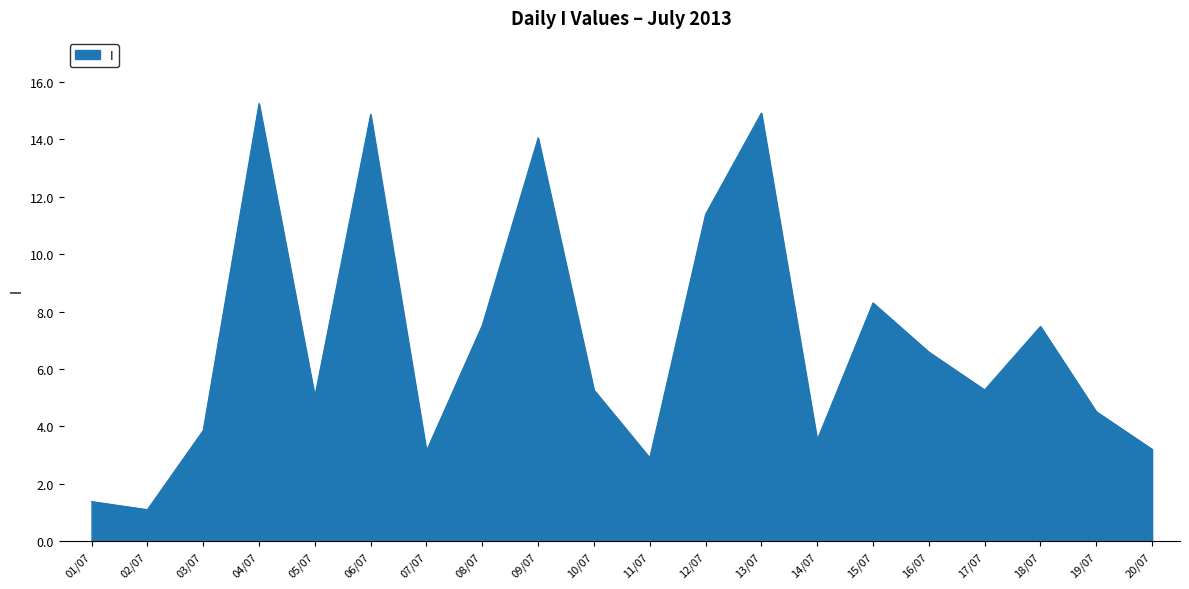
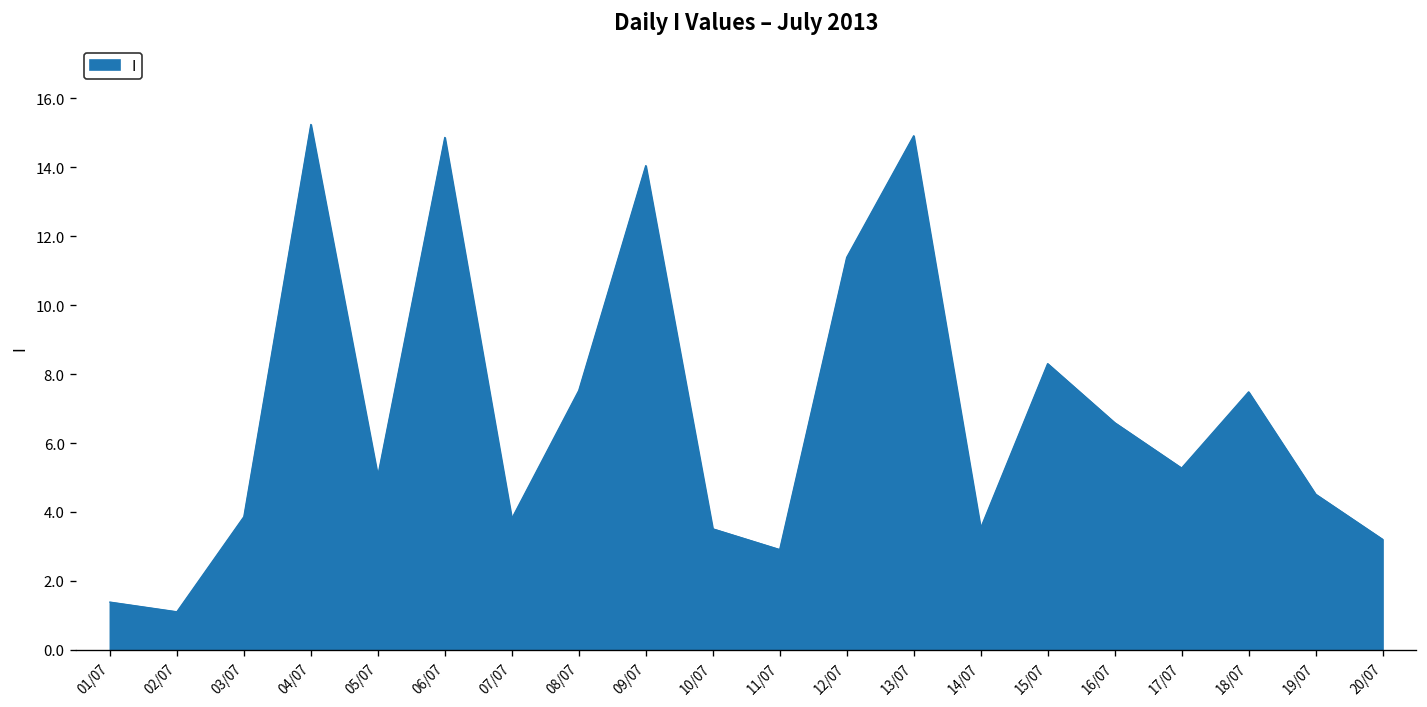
  {
    "01/07": 1.4,
    "02/07": 1.1,
    "03/07": 3.9,
    "04/07": 15.2,
    "05/07": 5.0,
    "06/07": 14.9,
-   "07/07": 3.2,
+   "07/07": 3.8,
    "08/07": 7.5,
    "09/07": 14.0,
-   "10/07": 5.3,
+   "10/07": 3.5,
    "11/07": 2.9,
    "12/07": 11.4,
    "13/07": 14.9,
    "14/07": 3.5,
    "15/07": 8.3,
    "16/07": 6.6,
    "17/07": 5.3,
    "18/07": 7.5,
    "19/07": 4.5,
    "20/07": 3.2
  }
